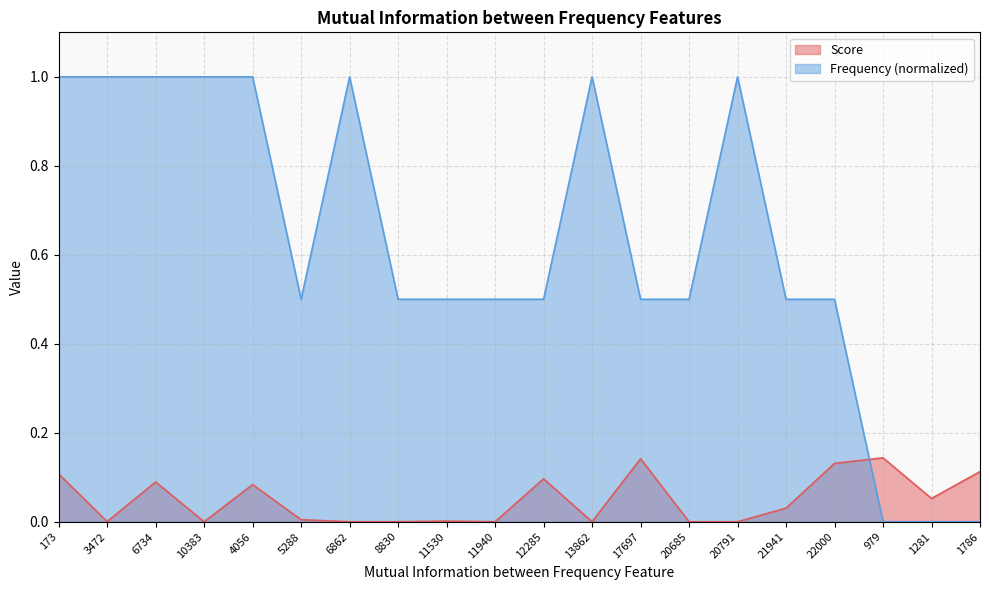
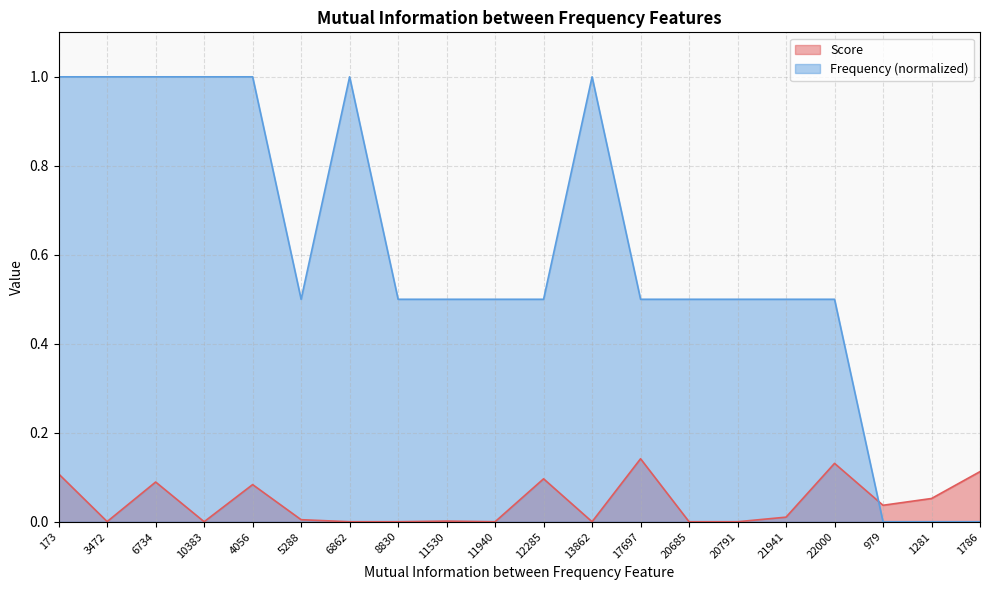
  {
    "Score": {
      "173": 0.11,
      "3472": 0.00,
      "6734": 0.09,
      "10383": 0.00,
      "4056": 0.08,
      "5288": 0.00,
      "6862": 0.00,
      "8830": 0.00,
      "11530": 0.00,
      "11940": 0.00,
      "12285": 0.10,
      "13862": 0.00,
      "17697": 0.14,
      "20685": 0.00,
      "20791": 0.00,
-     "21941": 0.03,
+     "21941": 0.01,
      "22000": 0.13,
-     "979": 0.14,
+     "979": 0.04,
      "1281": 0.05,
      "1786": 0.11
    },
    "Frequency (normalized)": {
      "173": 1.00,
      "3472": 1.00,
      "6734": 1.00,
      "10383": 1.00,
      "4056": 1.00,
      "5288": 0.50,
      "6862": 1.00,
      "8830": 0.50,
      "11530": 0.50,
      "11940": 0.50,
      "12285": 0.50,
      "13862": 1.00,
      "17697": 0.50,
      "20685": 0.50,
-     "20791": 1.00,
+     "20791": 0.50,
      "21941": 0.50,
      "22000": 0.50,
      "979": 0.00,
      "1281": 0.00,
      "1786": 0.00
    }
  }
